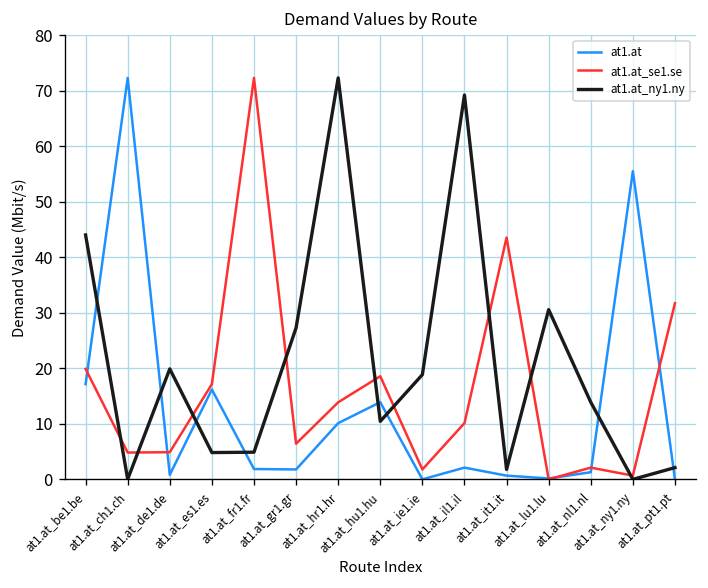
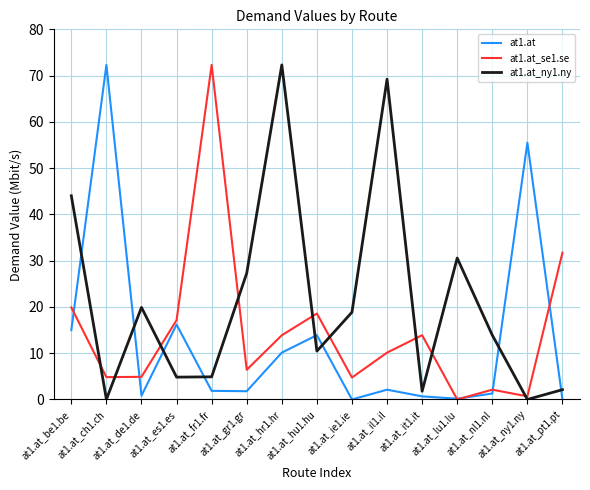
  {
    "at1.at": {
-     "at1.at_be1.be": 17,
+     "at1.at_be1.be": 15,
      "at1.at_ch1.ch": 72,
      "at1.at_de1.de": 1,
      "at1.at_es1.es": 16,
      "at1.at_fr1.fr": 2,
      "at1.at_gr1.gr": 2,
      "at1.at_hr1.hr": 10,
      "at1.at_hu1.hu": 14,
      "at1.at_ie1.ie": 0,
      "at1.at_il1.il": 2,
      "at1.at_it1.it": 1,
      "at1.at_nl1.nl": 1,
      "at1.at_ny1.ny": 56,
      "at1.at_pt1.pt": 0
    },
    "at1.at_se1.se": {
      "at1.at_be1.be": 20,
      "at1.at_ch1.ch": 5,
      "at1.at_de1.de": 5,
      "at1.at_es1.es": 17,
      "at1.at_fr1.fr": 72,
      "at1.at_gr1.gr": 6,
      "at1.at_hr1.hr": 14,
      "at1.at_hu1.hu": 19,
-     "at1.at_ie1.ie": 2,
+     "at1.at_ie1.ie": 5,
      "at1.at_il1.il": 10,
-     "at1.at_it1.it": 44,
+     "at1.at_it1.it": 14,
      "at1.at_nl1.nl": 2,
      "at1.at_ny1.ny": 1,
      "at1.at_pt1.pt": 32
    },
    "at1.at_ny1.ny": {
      "at1.at_be1.be": 44,
      "at1.at_ch1.ch": 0,
      "at1.at_de1.de": 20,
      "at1.at_es1.es": 5,
      "at1.at_fr1.fr": 5,
      "at1.at_gr1.gr": 27,
      "at1.at_hr1.hr": 72,
      "at1.at_hu1.hu": 10,
      "at1.at_ie1.ie": 19,
      "at1.at_il1.il": 69,
      "at1.at_it1.it": 2,
      "at1.at_lu1.lu": 31,
      "at1.at_nl1.nl": 14,
      "at1.at_ny1.ny": 0,
      "at1.at_pt1.pt": 2
    }
  }
